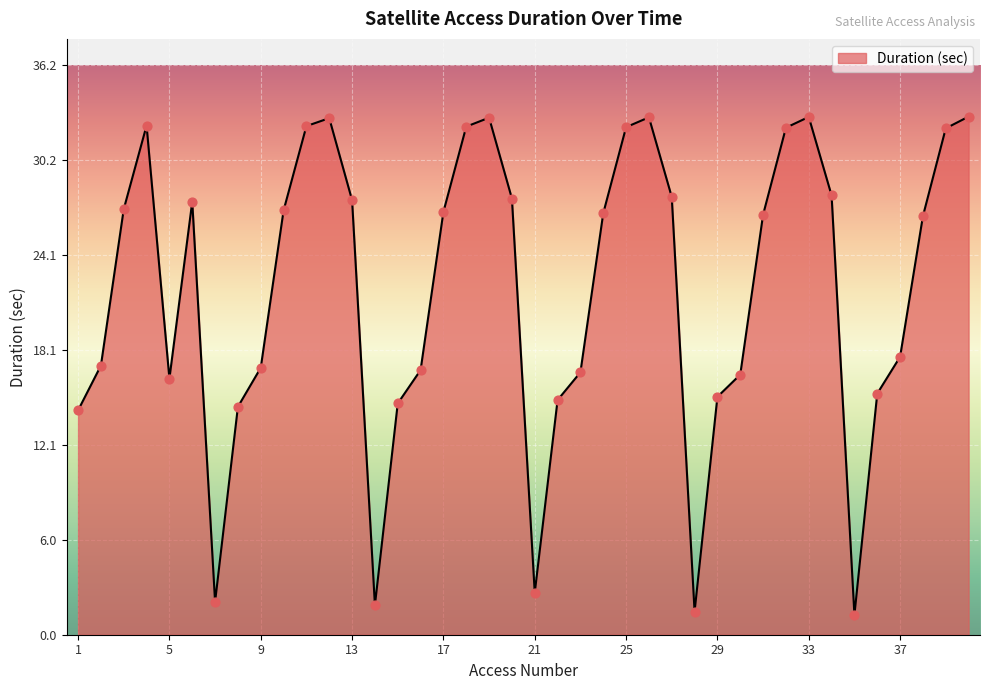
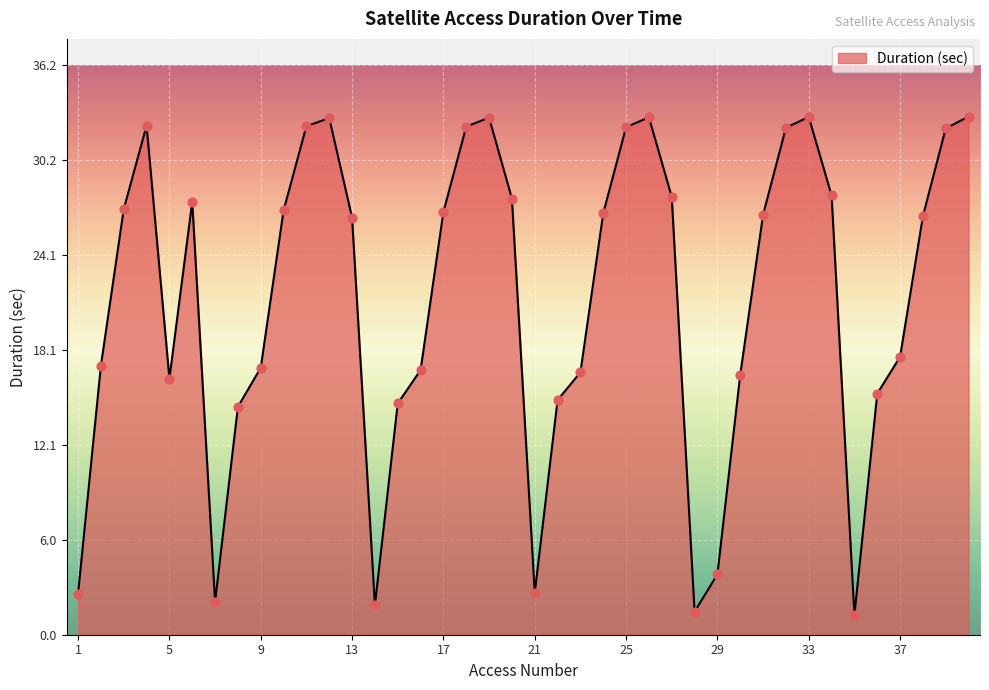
  {
-   "1": 14.3,
+   "1": 2.6,
    "5": 16.3,
    "9": 17.0,
-   "13": 27.6,
+   "13": 26.5,
    "17": 26.9,
    "21": 2.7,
    "25": 32.3,
-   "29": 15.1,
+   "29": 3.8,
    "33": 32.9,
    "37": 17.7
  }
